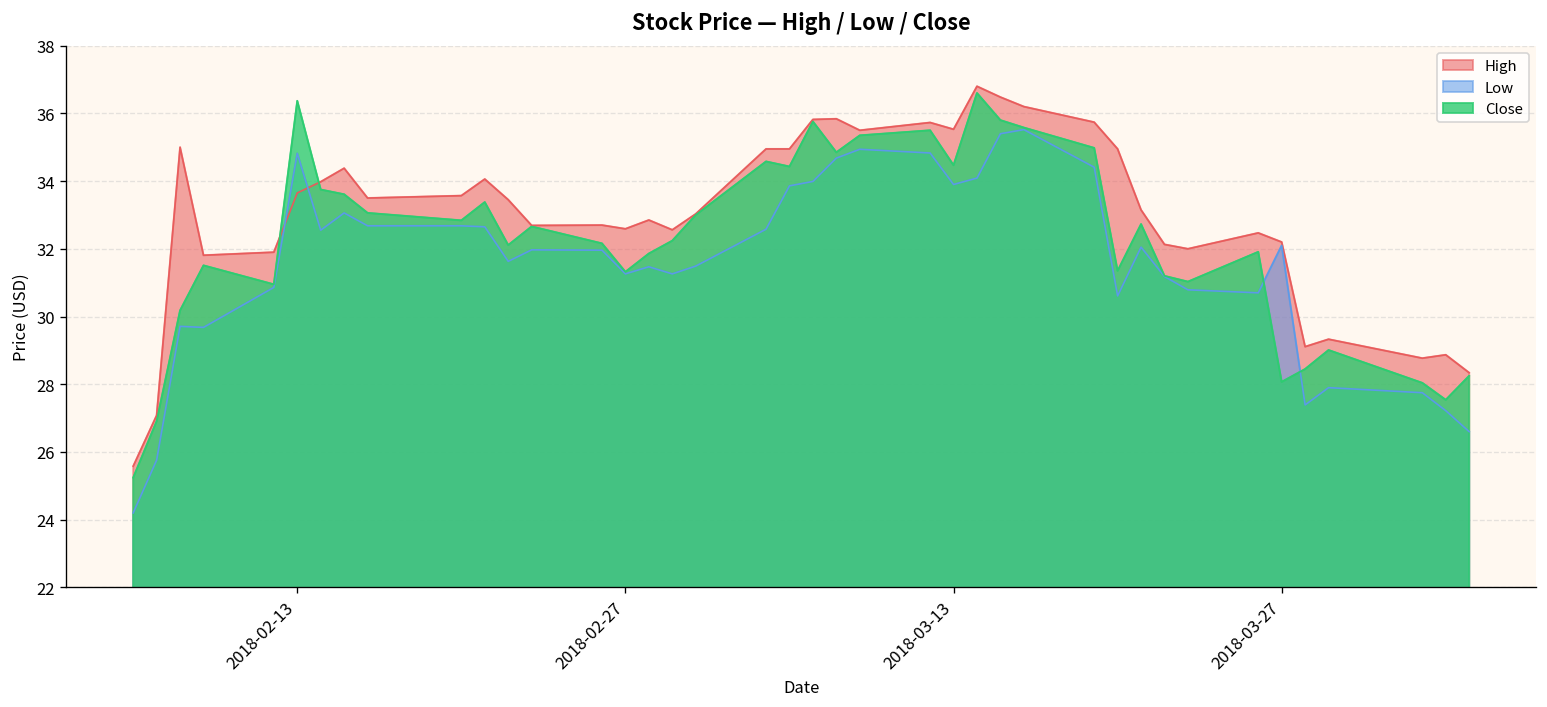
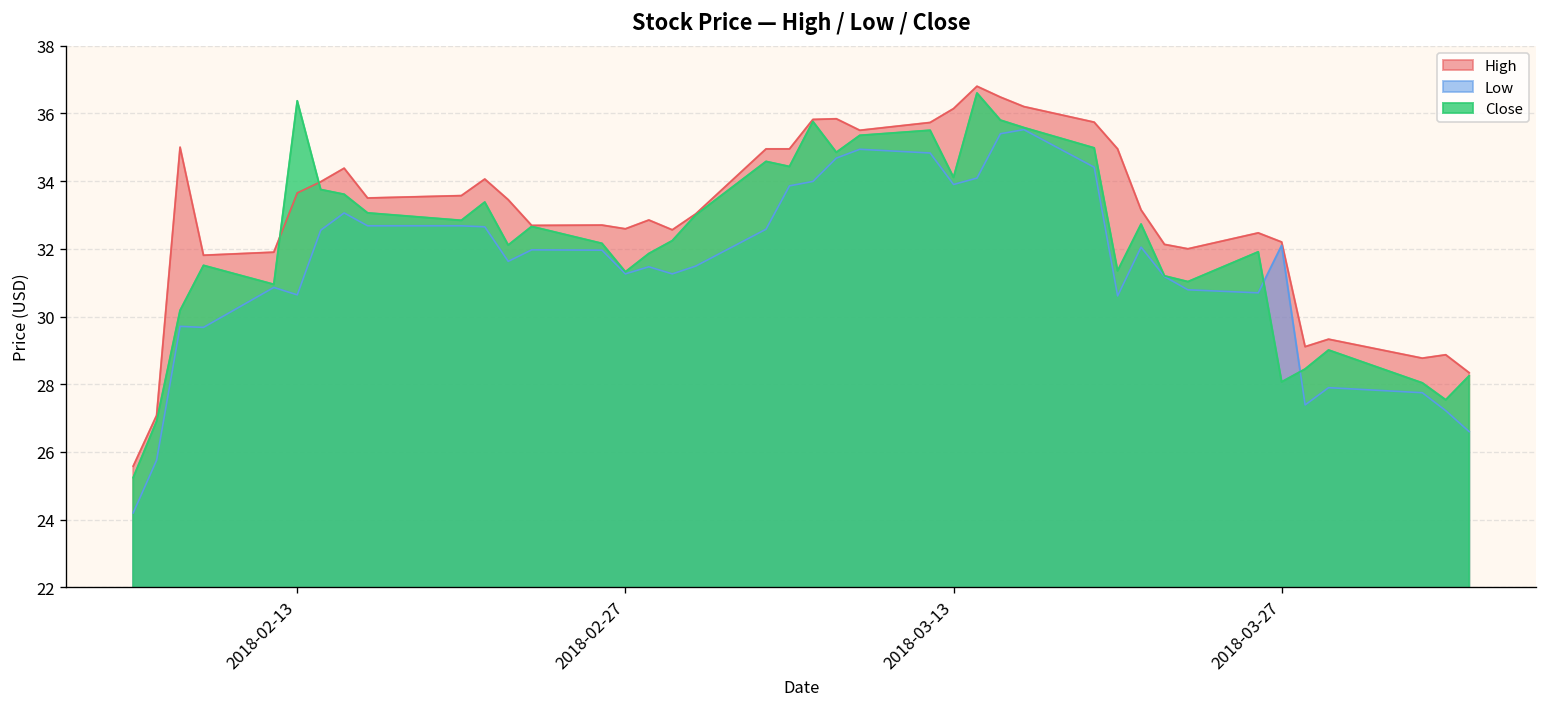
  {
    "High": {
      "2018-02-13": 33.7,
      "2018-02-27": 32.6,
-     "2018-03-13": 35.5,
+     "2018-03-13": 36.1,
      "2018-03-27": 32.2
    },
    "Low": {
-     "2018-02-13": 34.8,
+     "2018-02-13": 30.6,
      "2018-03-13": 33.9,
      "2018-03-27": 32.1
    },
    "Close": {
      "2018-02-13": 36.4,
-     "2018-03-13": 34.5,
+     "2018-03-13": 34.1,
      "2018-03-27": 28.1
    }
  }
